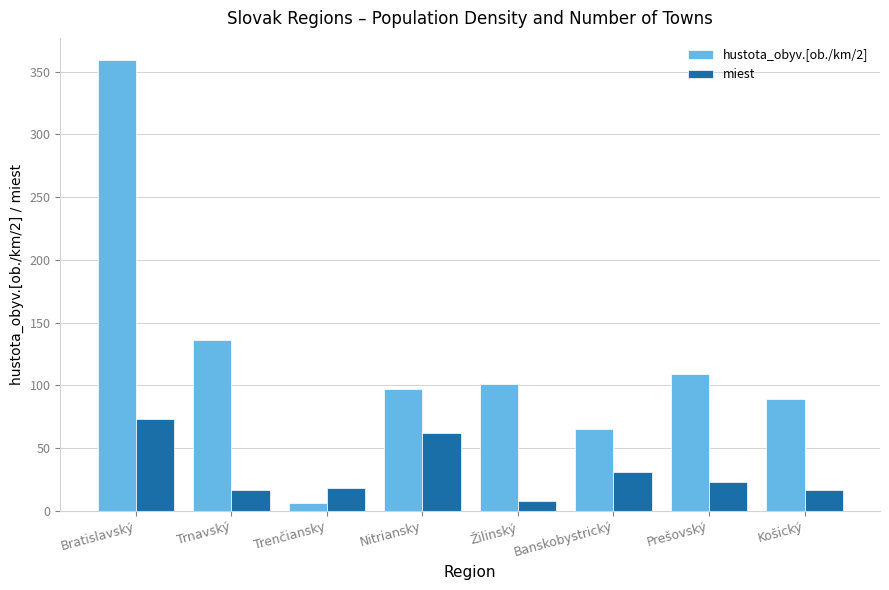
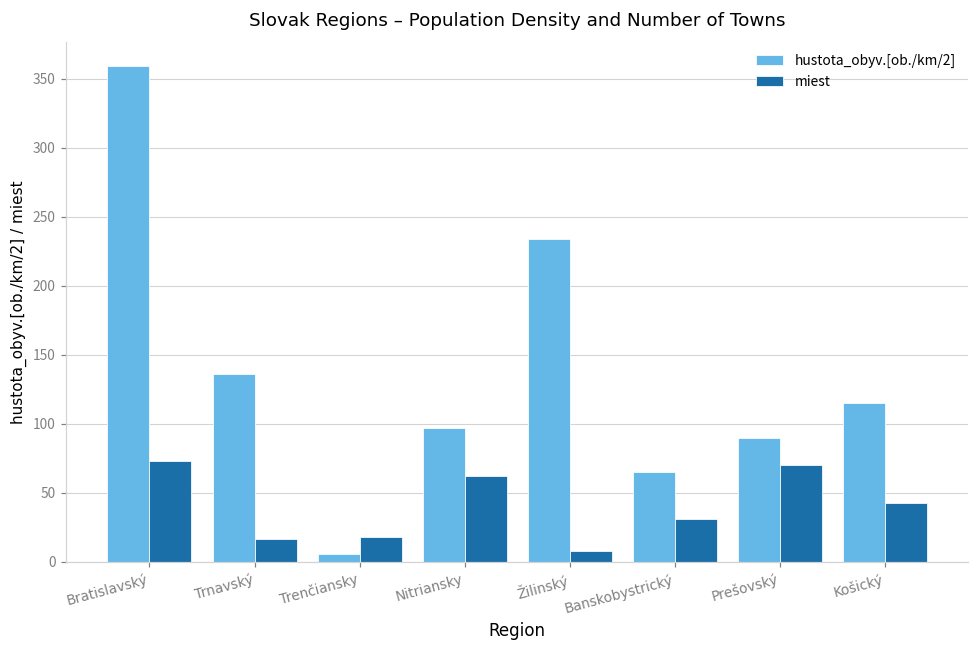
  {
    "hustota_obyv.[ob./km/2]": {
      "Bratislavský": 359,
      "Trnavský": 136,
      "Trenčiansky": 6,
      "Nitriansky": 97,
-     "Žilinský": 101,
+     "Žilinský": 234,
      "Banskobystrický": 65,
-     "Prešovský": 109,
-     "Košický": 89
+     "Prešovský": 90,
+     "Košický": 115
    },
    "miest": {
      "Bratislavský": 73,
      "Trnavský": 17,
      "Trenčiansky": 18,
      "Nitriansky": 62,
      "Žilinský": 8,
      "Banskobystrický": 31,
-     "Prešovský": 23,
-     "Košický": 17
+     "Prešovský": 70,
+     "Košický": 43
    }
  }
